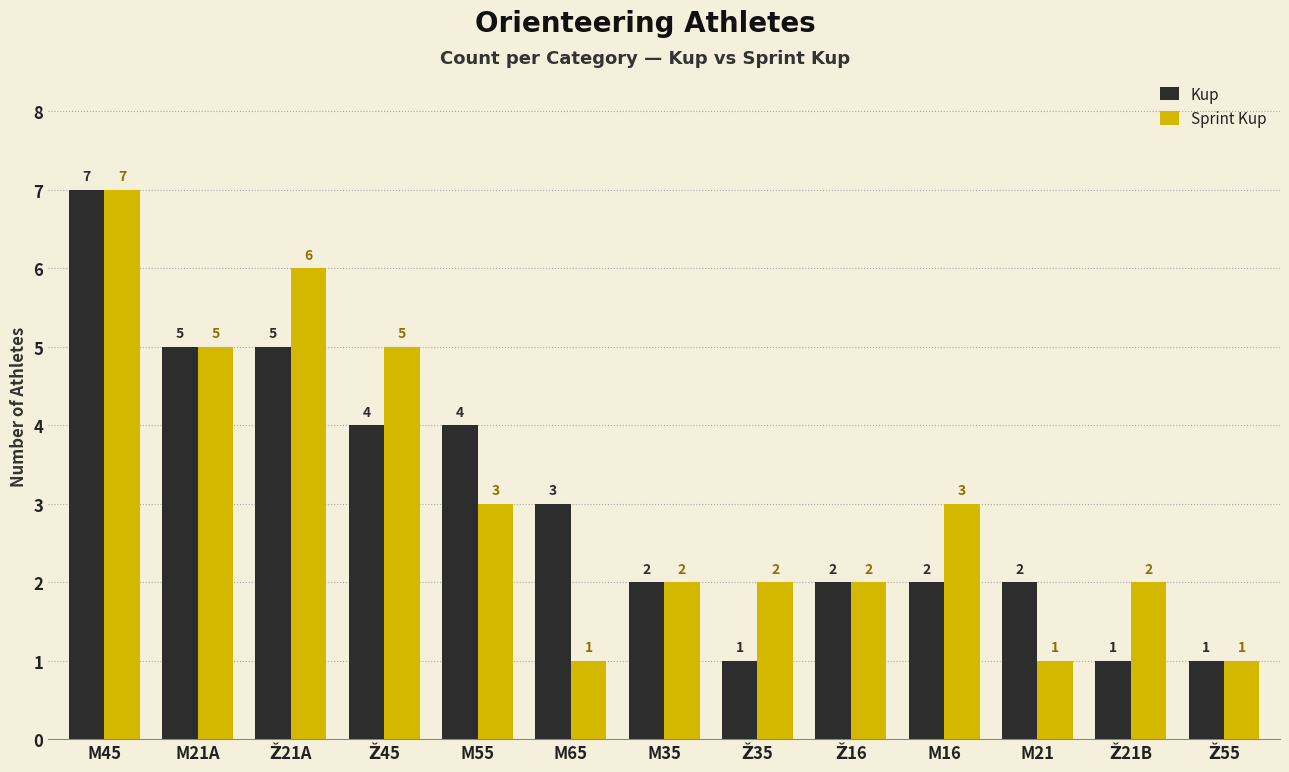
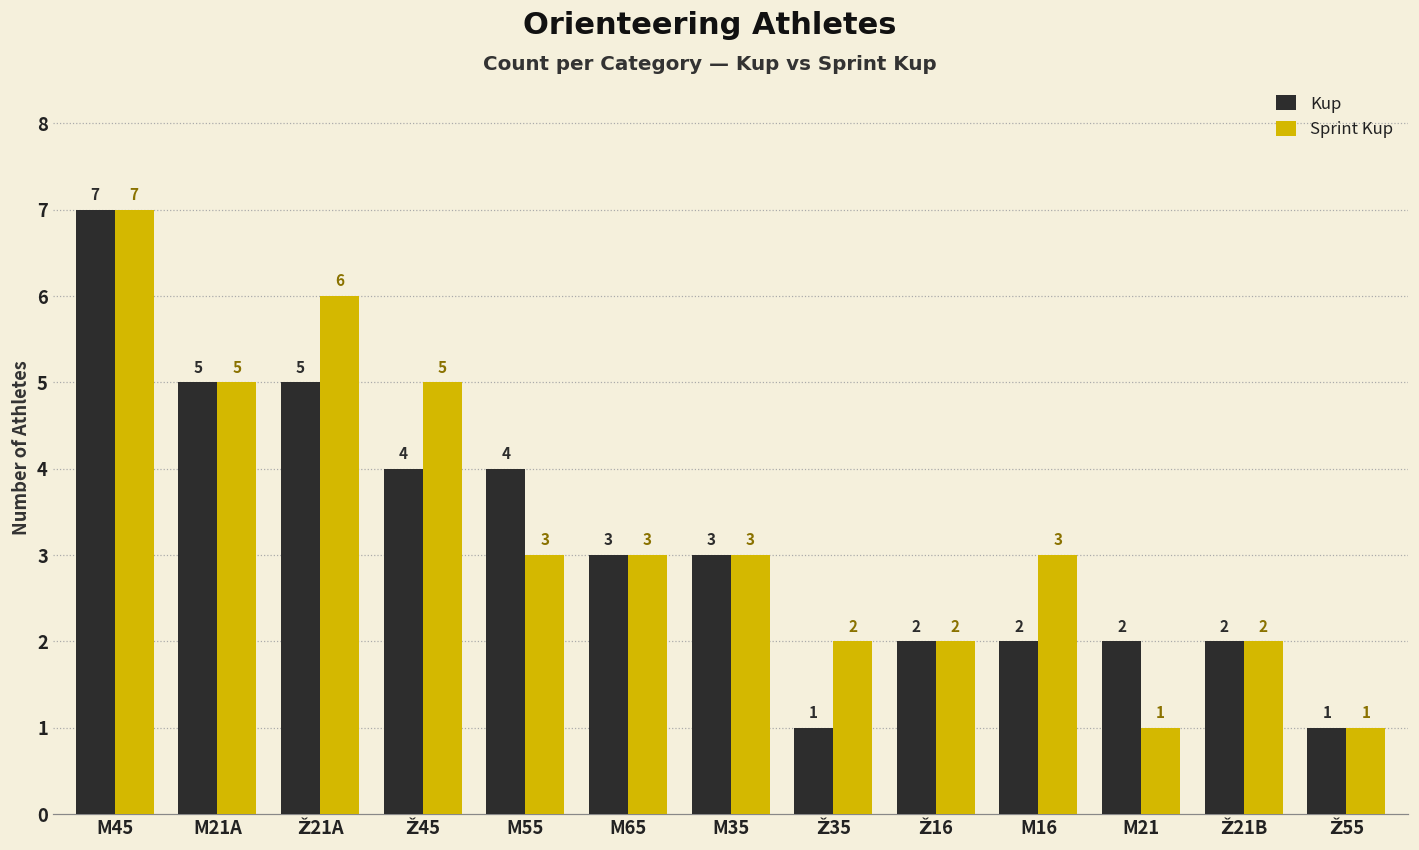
  {
    "Kup": {
      "M45": 7,
      "M21A": 5,
      "Ž21A": 5,
      "Ž45": 4,
      "M55": 4,
      "M65": 3,
-     "M35": 2,
+     "M35": 3,
      "Ž35": 1,
      "Ž16": 2,
      "M16": 2,
      "M21": 2,
-     "Ž21B": 1,
+     "Ž21B": 2,
      "Ž55": 1
    },
    "Sprint Kup": {
      "M45": 7,
      "M21A": 5,
      "Ž21A": 6,
      "Ž45": 5,
      "M55": 3,
-     "M65": 1,
-     "M35": 2,
+     "M65": 3,
+     "M35": 3,
      "Ž35": 2,
      "Ž16": 2,
      "M16": 3,
      "M21": 1,
      "Ž21B": 2,
      "Ž55": 1
    }
  }
